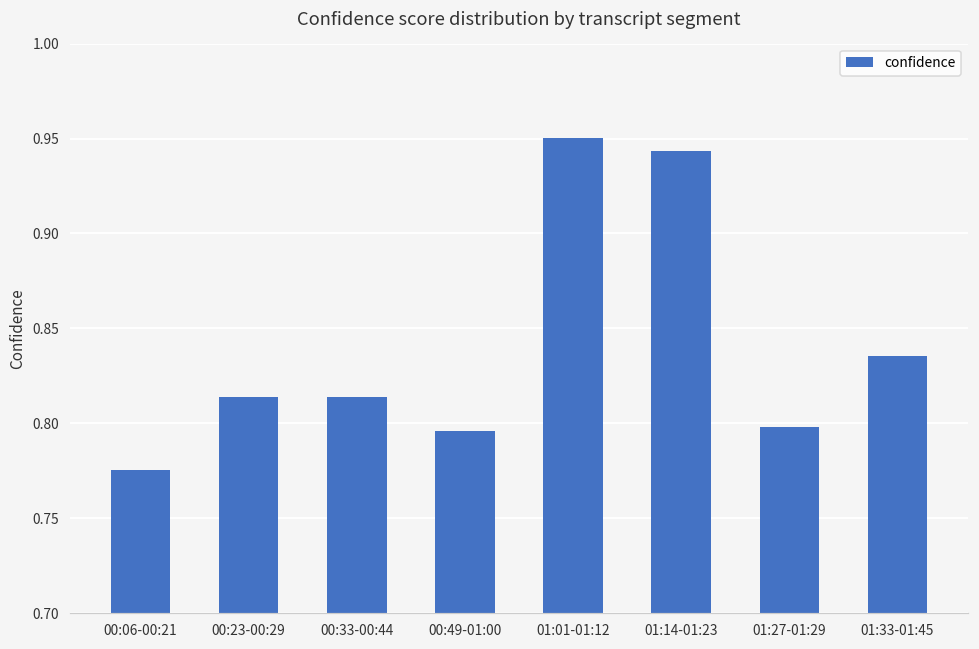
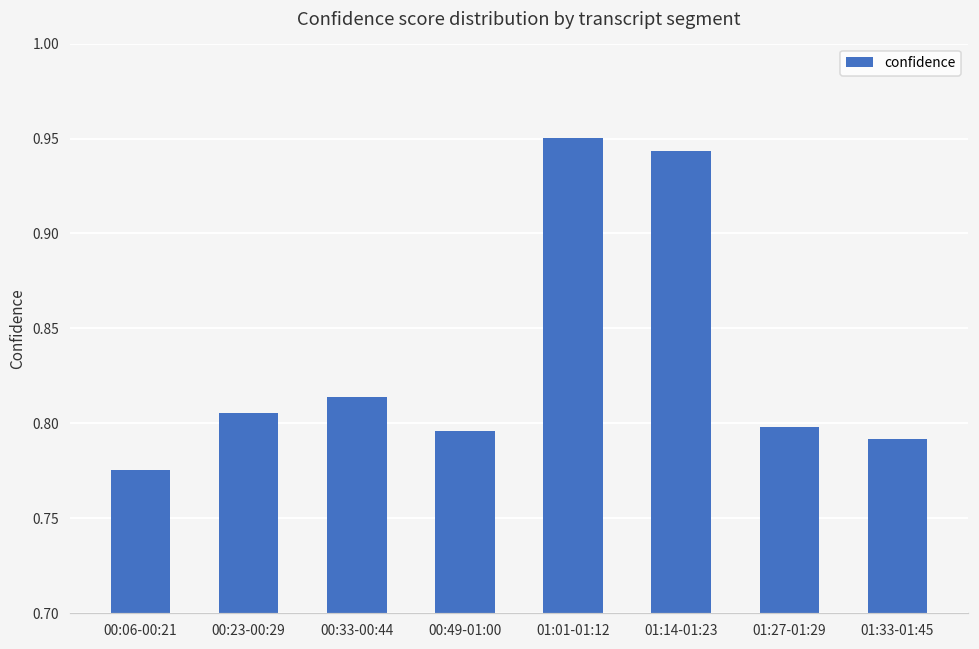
  {
    "00:06-00:21": 0.775,
-   "00:23-00:29": 0.814,
+   "00:23-00:29": 0.805,
    "00:33-00:44": 0.814,
    "00:49-01:00": 0.796,
    "01:01-01:12": 0.950,
    "01:14-01:23": 0.944,
    "01:27-01:29": 0.798,
-   "01:33-01:45": 0.836
+   "01:33-01:45": 0.791
  }
